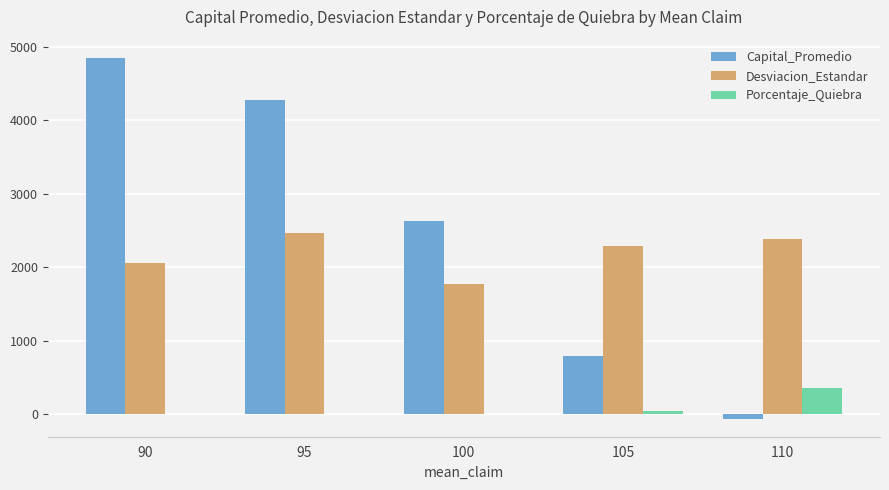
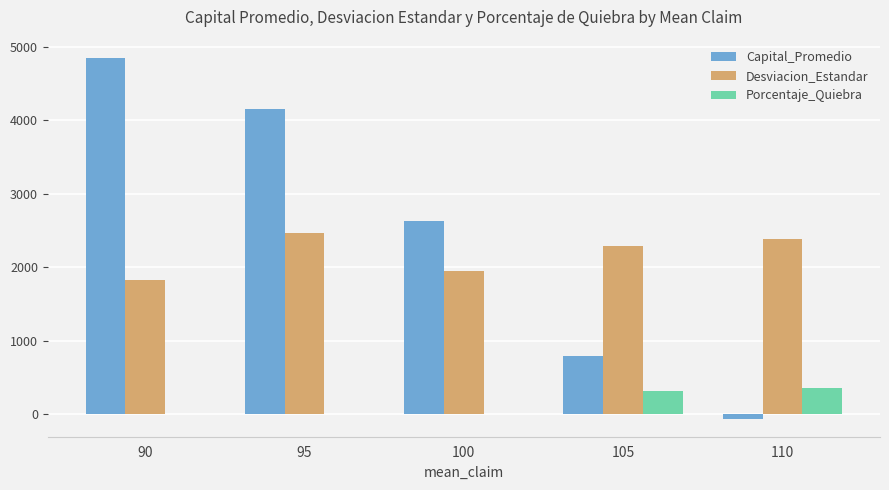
  {
    "Capital_Promedio": {
      "90": 4800,
-     "95": 4300,
+     "95": 4200,
      "100": 2600,
      "105": 800,
      "110": -100
    },
    "Desviacion_Estandar": {
-     "90": 2100,
+     "90": 1800,
      "95": 2500,
-     "100": 1800,
+     "100": 2000,
      "105": 2300,
      "110": 2400
    },
    "Porcentaje_Quiebra": {
      "90": 0,
      "95": 0,
-     "105": 0,
+     "105": 300,
      "110": 400
    }
  }
